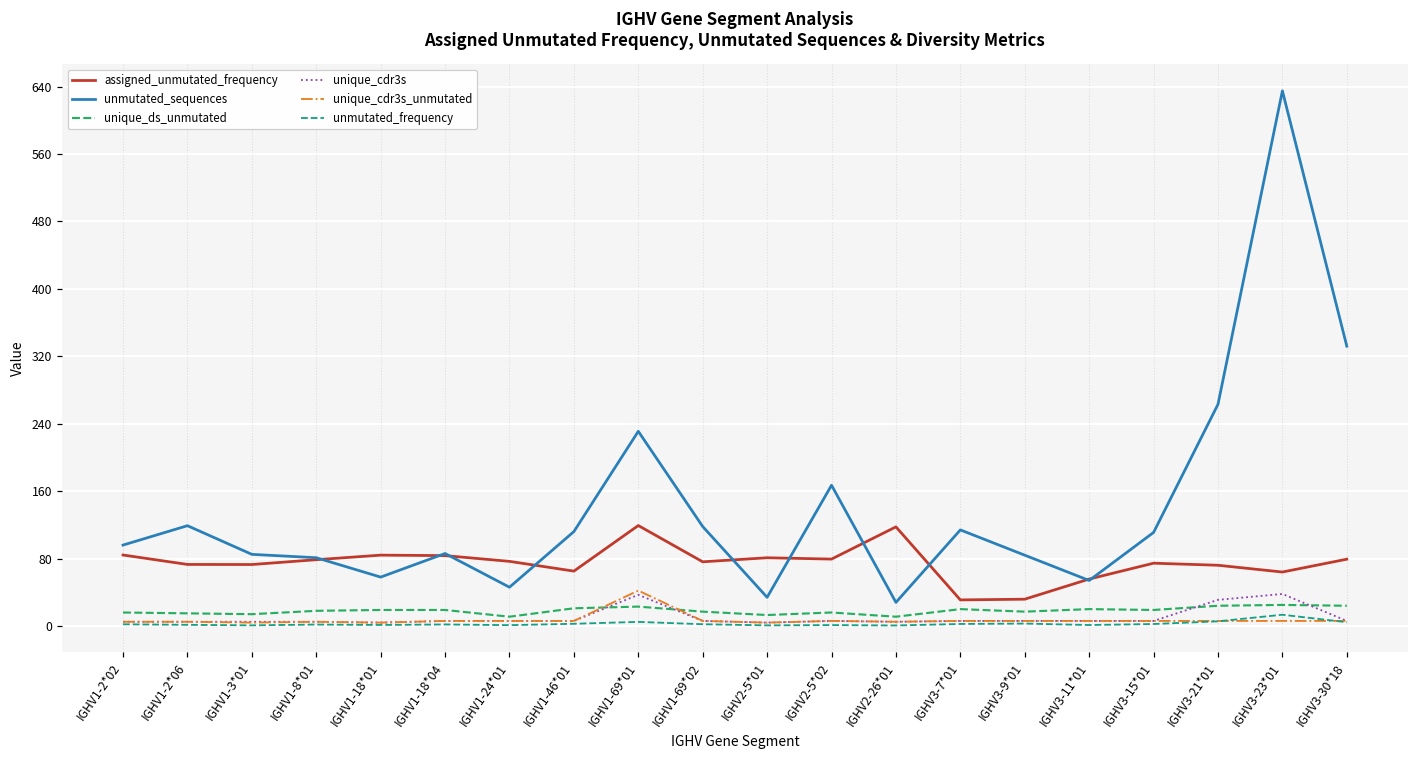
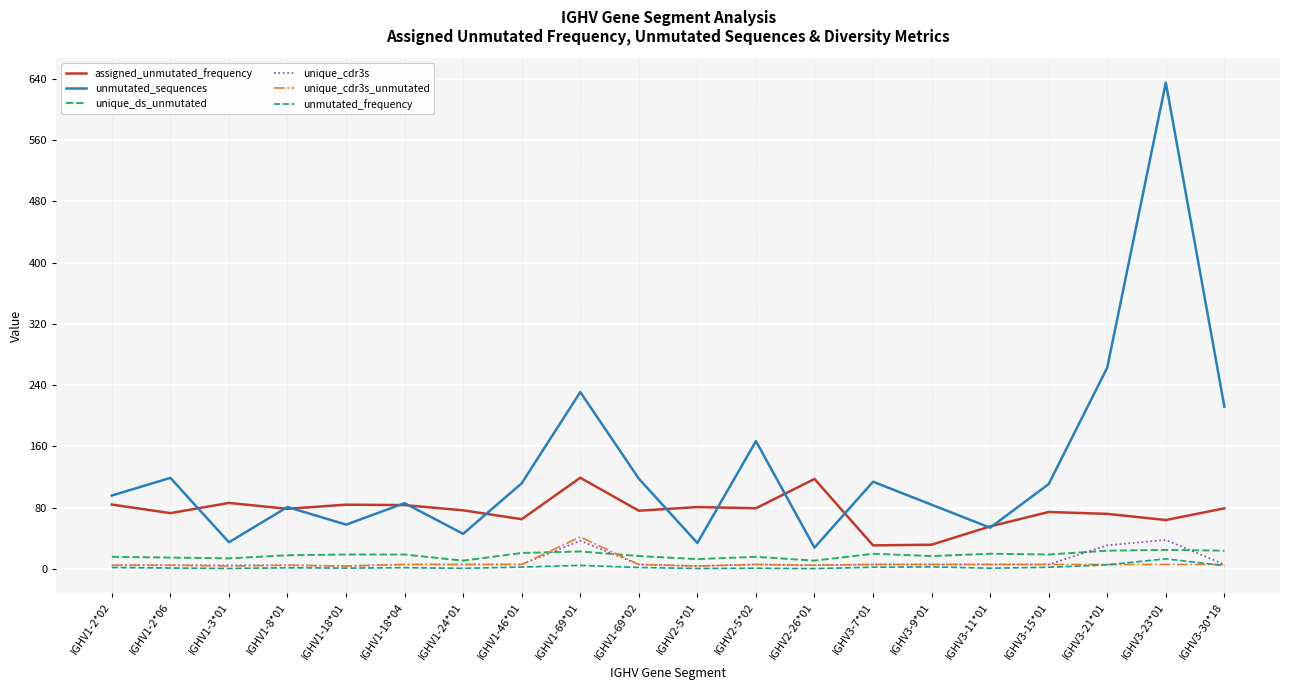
  {
    "assigned_unmutated_frequency": {
      "IGHV1-2*02": 80,
      "IGHV1-2*06": 70,
-     "IGHV1-3*01": 70,
+     "IGHV1-3*01": 90,
      "IGHV1-18*01": 80,
      "IGHV1-24*01": 80,
      "IGHV1-46*01": 70,
      "IGHV1-69*01": 120,
      "IGHV1-69*02": 80,
      "IGHV2-5*01": 80,
      "IGHV2-5*02": 80,
      "IGHV2-26*01": 120,
      "IGHV3-7*01": 30,
      "IGHV3-9*01": 30,
      "IGHV3-15*01": 70,
      "IGHV3-21*01": 70,
      "IGHV3-23*01": 60,
      "IGHV3-30*18": 80
    },
    "unmutated_sequences": {
      "IGHV1-2*02": 100,
      "IGHV1-2*06": 120,
-     "IGHV1-3*01": 90,
+     "IGHV1-3*01": 40,
      "IGHV1-18*01": 60,
      "IGHV1-24*01": 50,
      "IGHV1-46*01": 110,
      "IGHV1-69*01": 230,
      "IGHV1-69*02": 120,
      "IGHV2-5*01": 30,
      "IGHV2-5*02": 170,
      "IGHV2-26*01": 30,
      "IGHV3-7*01": 110,
      "IGHV3-9*01": 80,
      "IGHV3-15*01": 110,
      "IGHV3-21*01": 260,
      "IGHV3-23*01": 640,
-     "IGHV3-30*18": 330
+     "IGHV3-30*18": 210
    },
    "unique_cdr3s": {
      "IGHV1-69*01": 40,
      "IGHV3-21*01": 30,
      "IGHV3-23*01": 40
    },
    "unique_cdr3s_unmutated": {
      "IGHV1-69*01": 40,
      "IGHV3-23*01": 10
    }
  }
